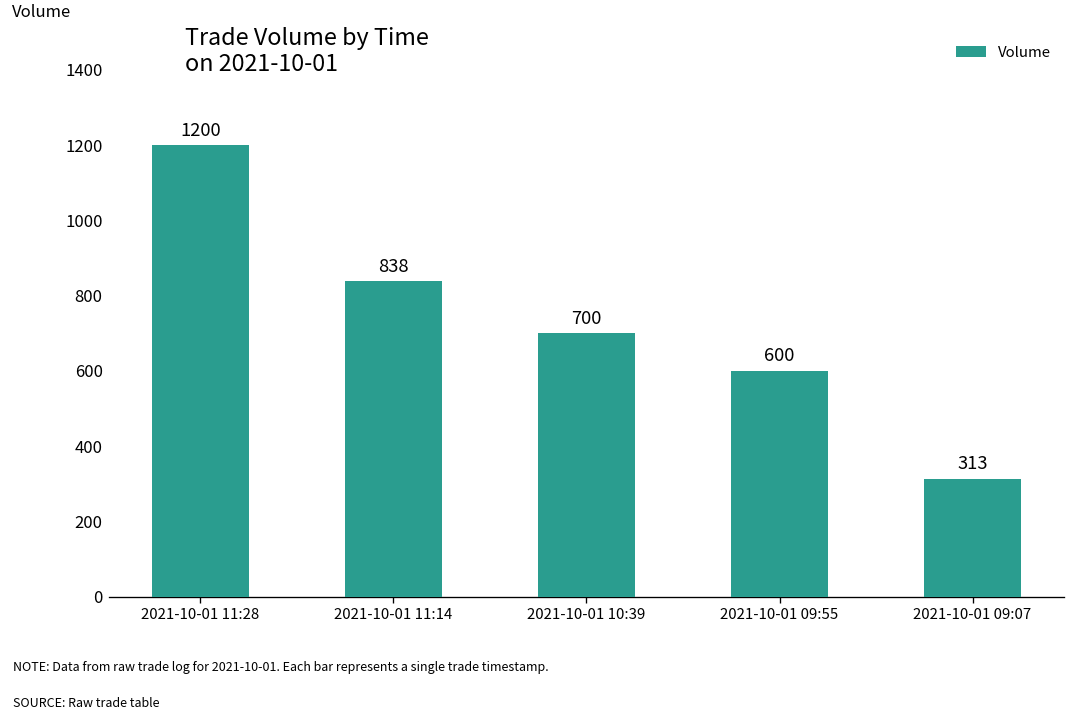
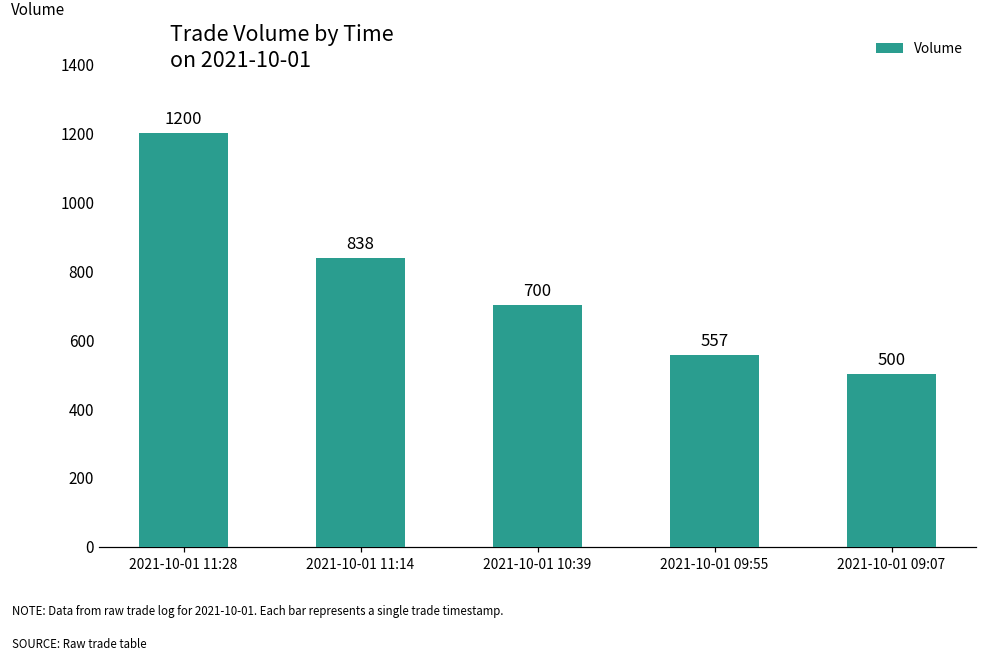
  {
    "2021-10-01 11:28": 1200,
    "2021-10-01 11:14": 838,
    "2021-10-01 10:39": 700,
-   "2021-10-01 09:55": 600,
-   "2021-10-01 09:07": 313
+   "2021-10-01 09:55": 557,
+   "2021-10-01 09:07": 500
  }
